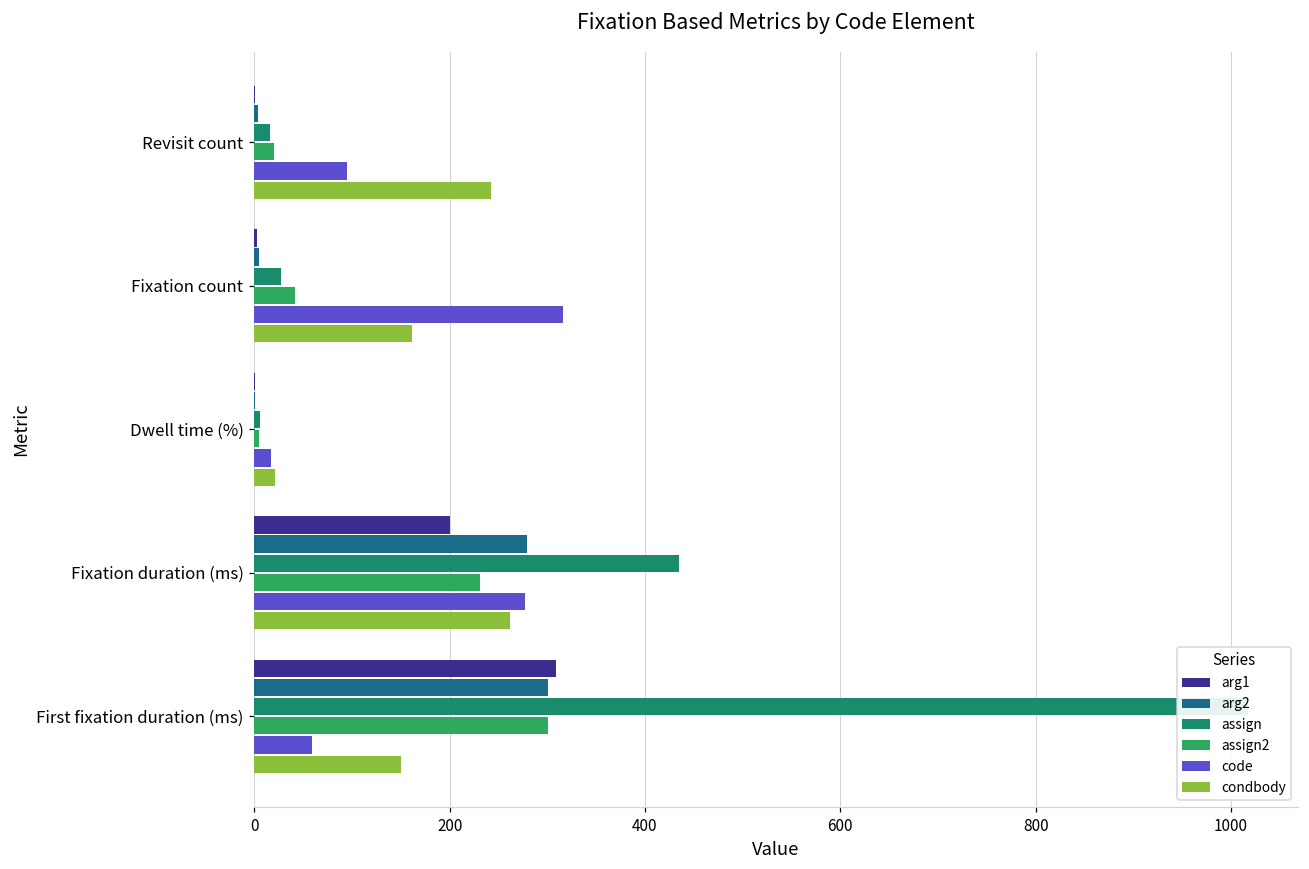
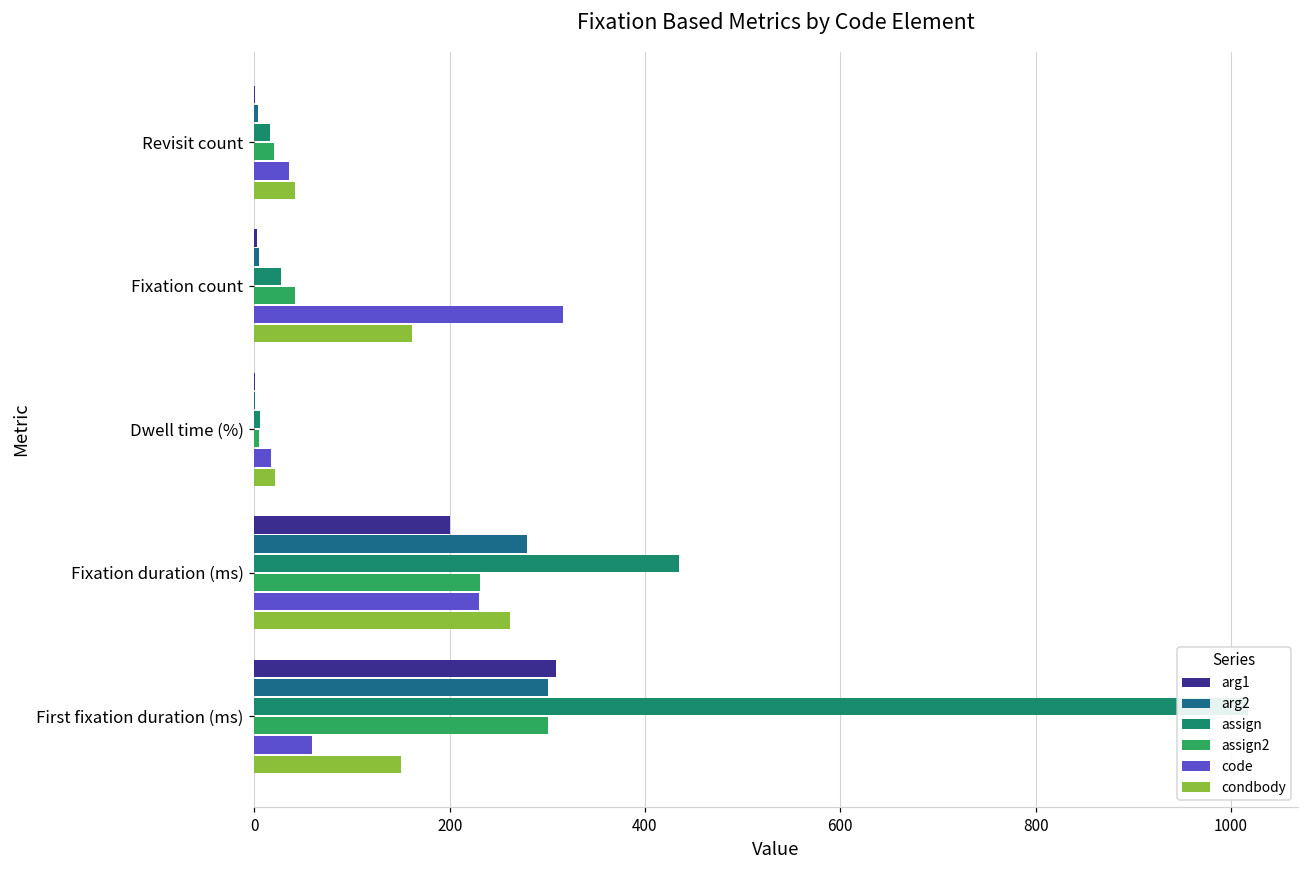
  {
    "arg1": {
      "Fixation count": 0,
      "Fixation duration (ms)": 200,
      "First fixation duration (ms)": 310
    },
    "code": {
-     "Revisit count": 100,
+     "Revisit count": 40,
      "Fixation count": 320,
      "Dwell time (%)": 20,
-     "Fixation duration (ms)": 280,
+     "Fixation duration (ms)": 230,
      "First fixation duration (ms)": 60
    },
    "condbody": {
-     "Revisit count": 240,
+     "Revisit count": 40,
      "Fixation count": 160,
      "Dwell time (%)": 20,
      "Fixation duration (ms)": 260,
      "First fixation duration (ms)": 150
    }
  }
